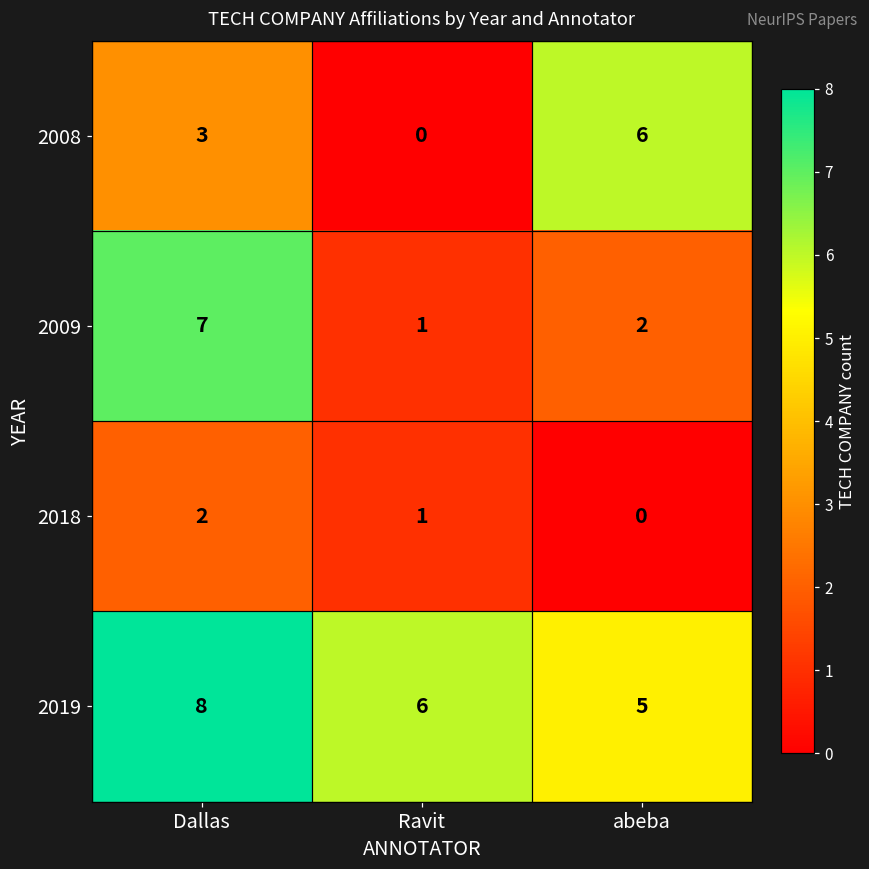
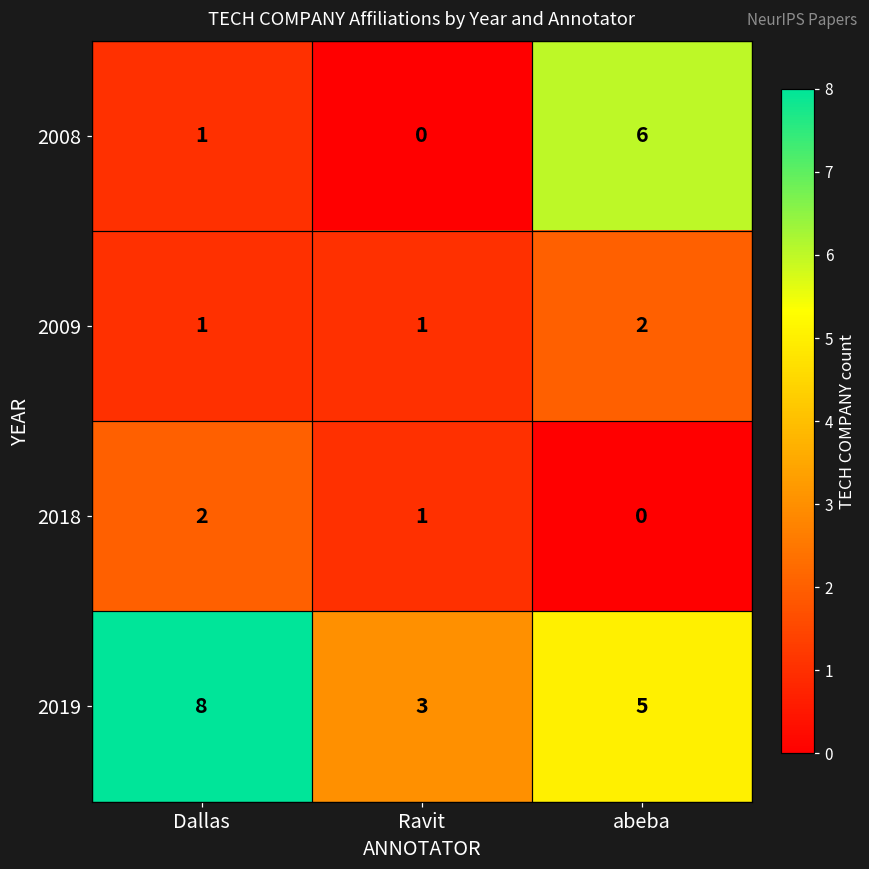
  {
    "2008": {
-     "Dallas": 3,
+     "Dallas": 1,
      "Ravit": 0,
      "abeba": 6
    },
    "2009": {
-     "Dallas": 7,
+     "Dallas": 1,
      "Ravit": 1,
      "abeba": 2
    },
    "2018": {
      "Dallas": 2,
      "Ravit": 1,
      "abeba": 0
    },
    "2019": {
      "Dallas": 8,
-     "Ravit": 6,
+     "Ravit": 3,
      "abeba": 5
    }
  }
